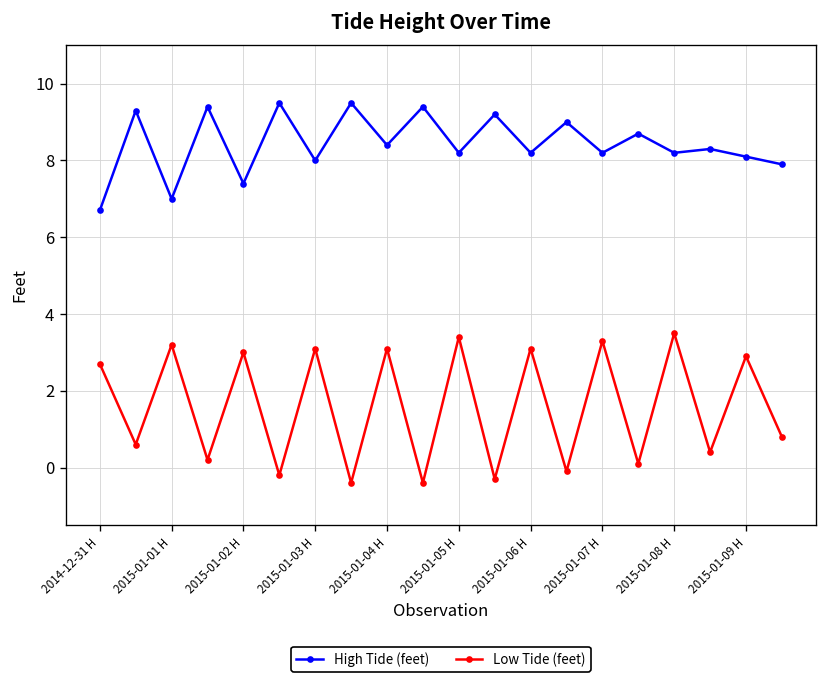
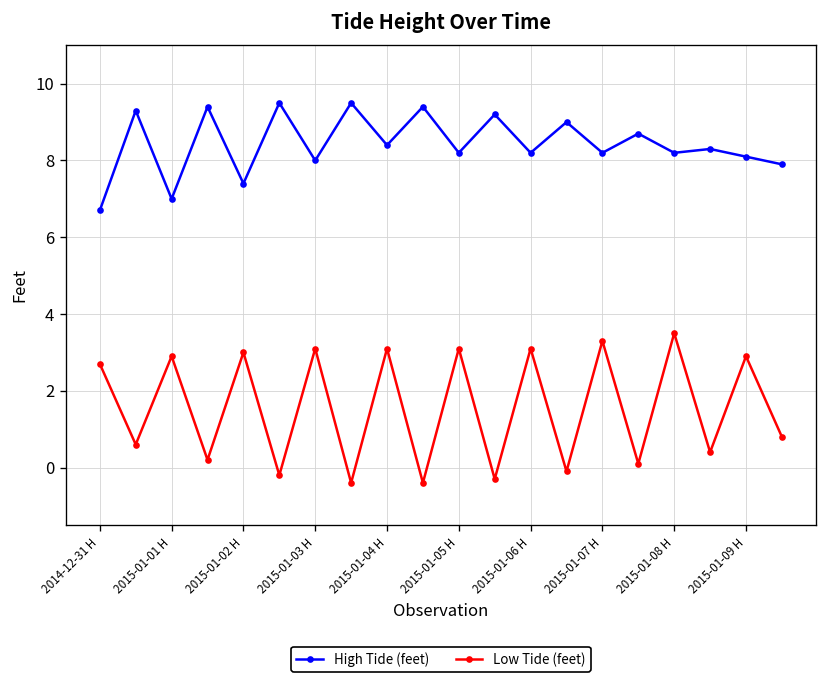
  {
    "High Tide (feet)": {
      "2014-12-31 H": 6.7,
      "2015-01-01 H": 7.0,
      "2015-01-02 H": 7.4,
      "2015-01-03 H": 8.0,
      "2015-01-04 H": 8.4,
      "2015-01-05 H": 8.2,
      "2015-01-06 H": 8.2,
      "2015-01-07 H": 8.2,
      "2015-01-08 H": 8.2,
      "2015-01-09 H": 8.1
    },
    "Low Tide (feet)": {
      "2014-12-31 H": 2.7,
-     "2015-01-01 H": 3.2,
+     "2015-01-01 H": 2.9,
      "2015-01-02 H": 3.0,
      "2015-01-03 H": 3.1,
      "2015-01-04 H": 3.1,
-     "2015-01-05 H": 3.4,
+     "2015-01-05 H": 3.1,
      "2015-01-06 H": 3.1,
      "2015-01-07 H": 3.3,
      "2015-01-08 H": 3.5,
      "2015-01-09 H": 2.9
    }
  }
